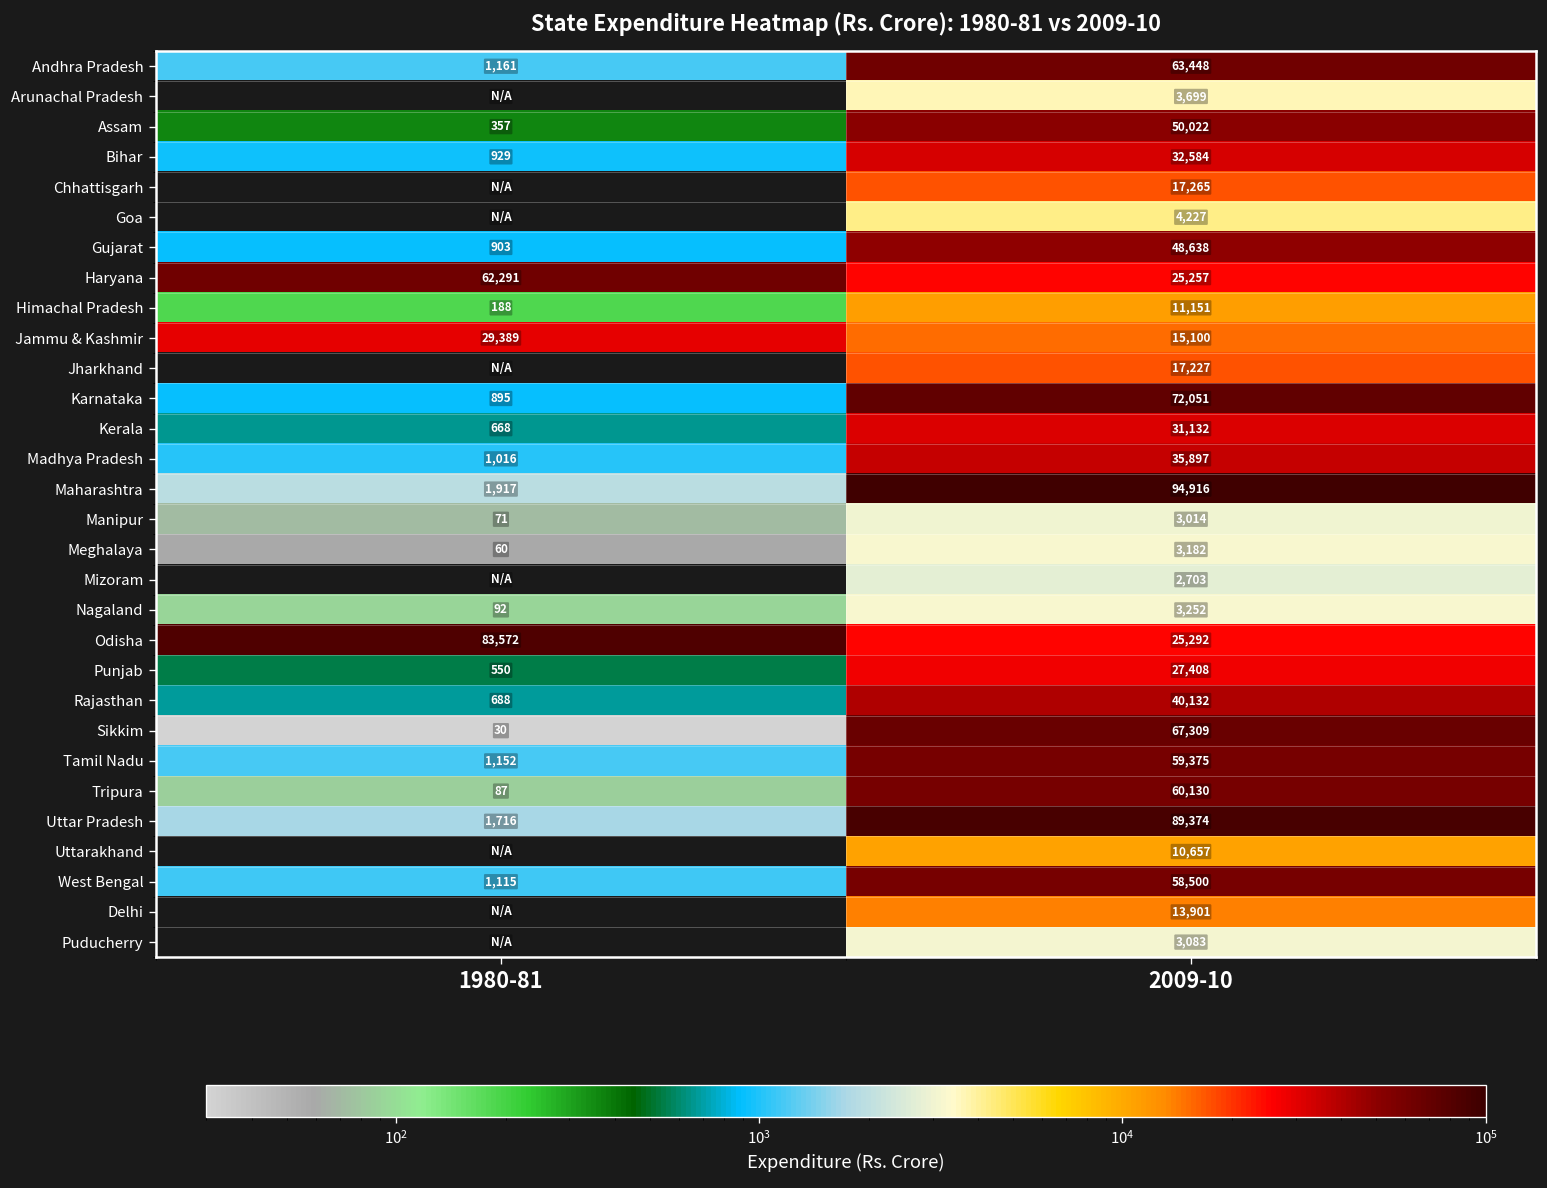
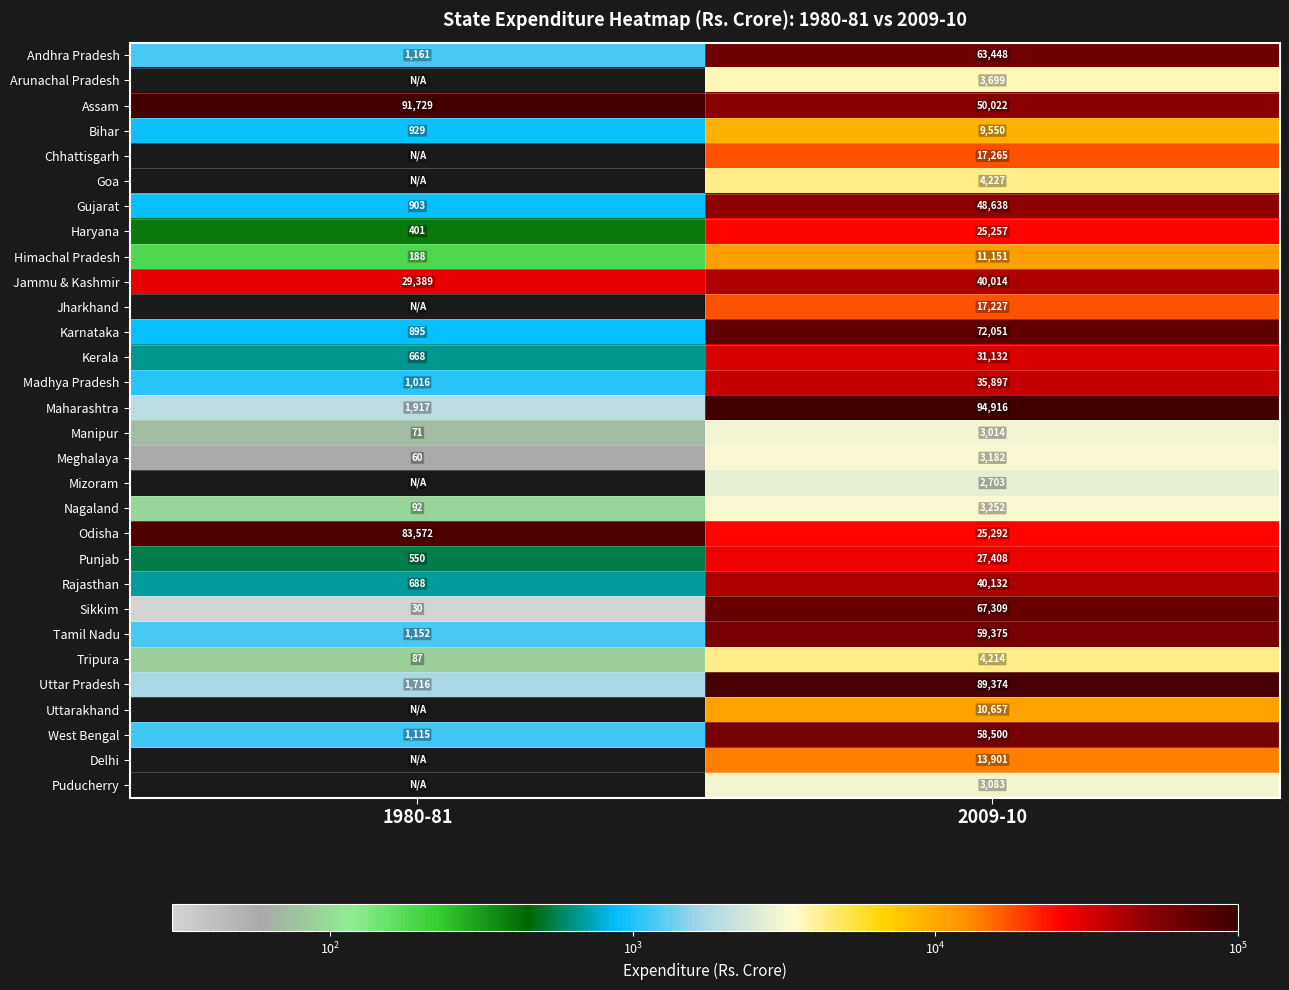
  {
    "Assam": {
-     "1980-81": "357"
+     "1980-81": "91,729"
    },
    "Bihar": {
-     "2009-10": "32,584"
+     "2009-10": "9,550"
    },
    "Haryana": {
-     "1980-81": "62,291"
+     "1980-81": "401"
    },
    "Jammu & Kashmir": {
-     "2009-10": "15,100"
+     "2009-10": "40,014"
    },
    "Tripura": {
-     "2009-10": "60,130"
+     "2009-10": "4,214"
    }
  }
